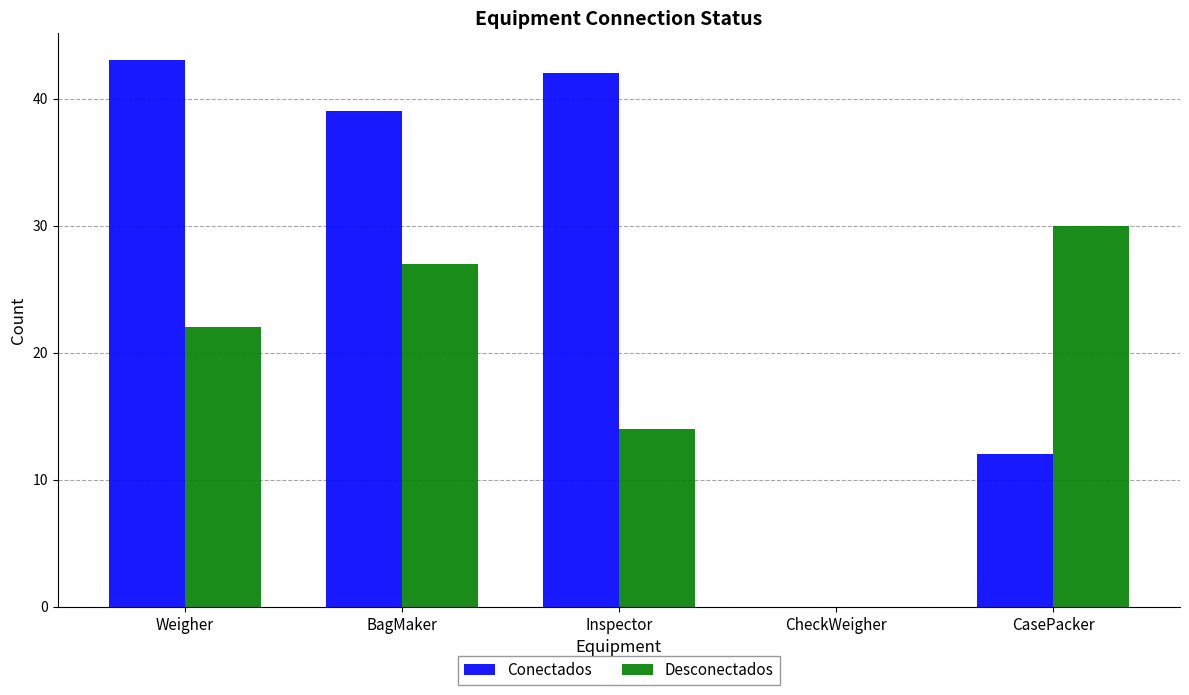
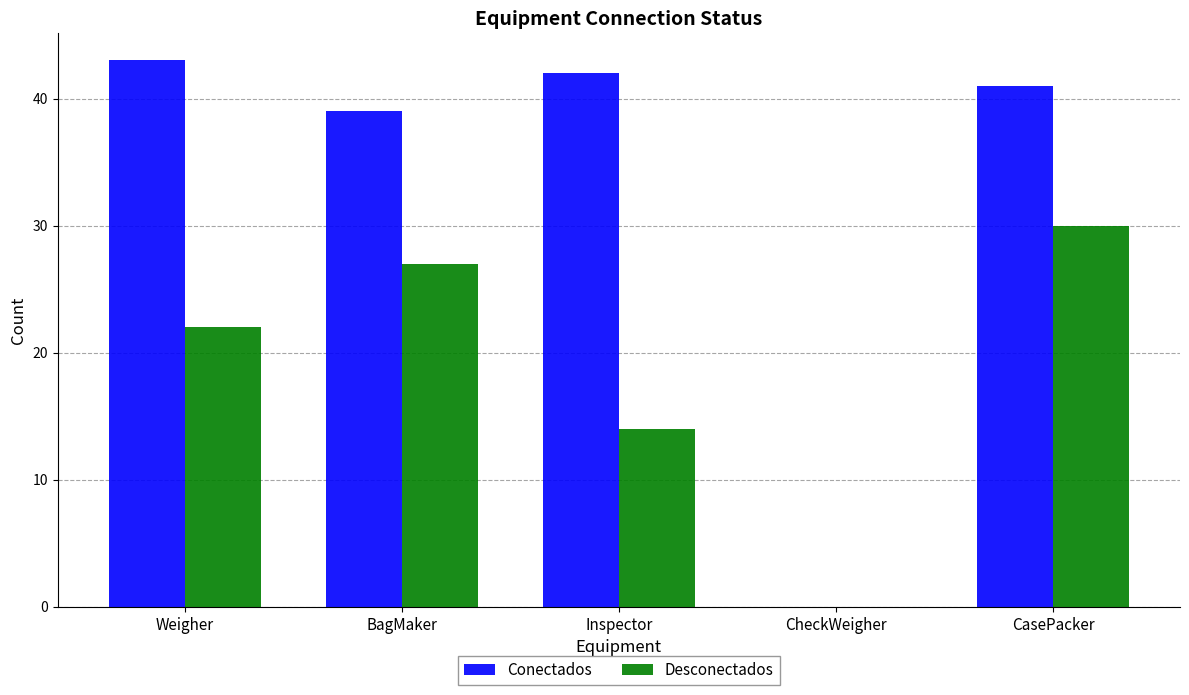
  {
    "Conectados": {
      "Weigher": 43,
      "BagMaker": 39,
      "Inspector": 42,
      "CheckWeigher": 0,
-     "CasePacker": 12
+     "CasePacker": 41
    },
    "Desconectados": {
      "Weigher": 22,
      "BagMaker": 27,
      "Inspector": 14,
      "CheckWeigher": 0,
      "CasePacker": 30
    }
  }
